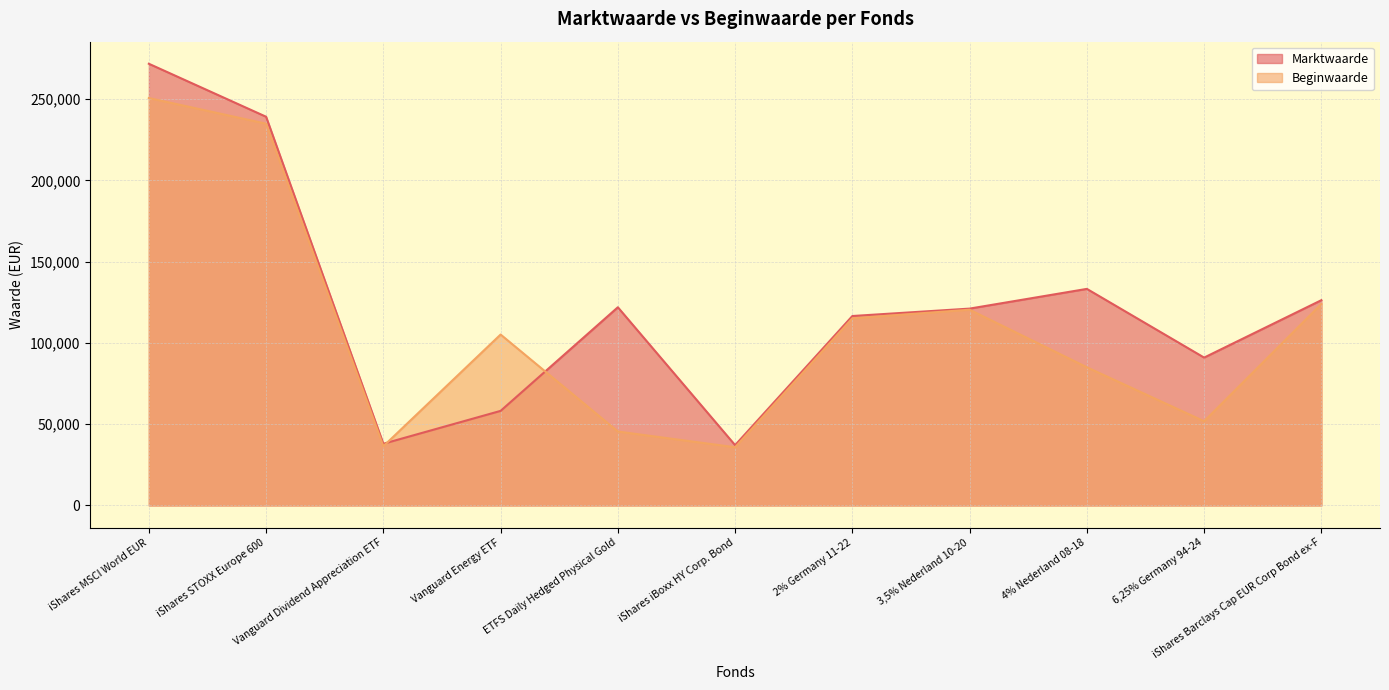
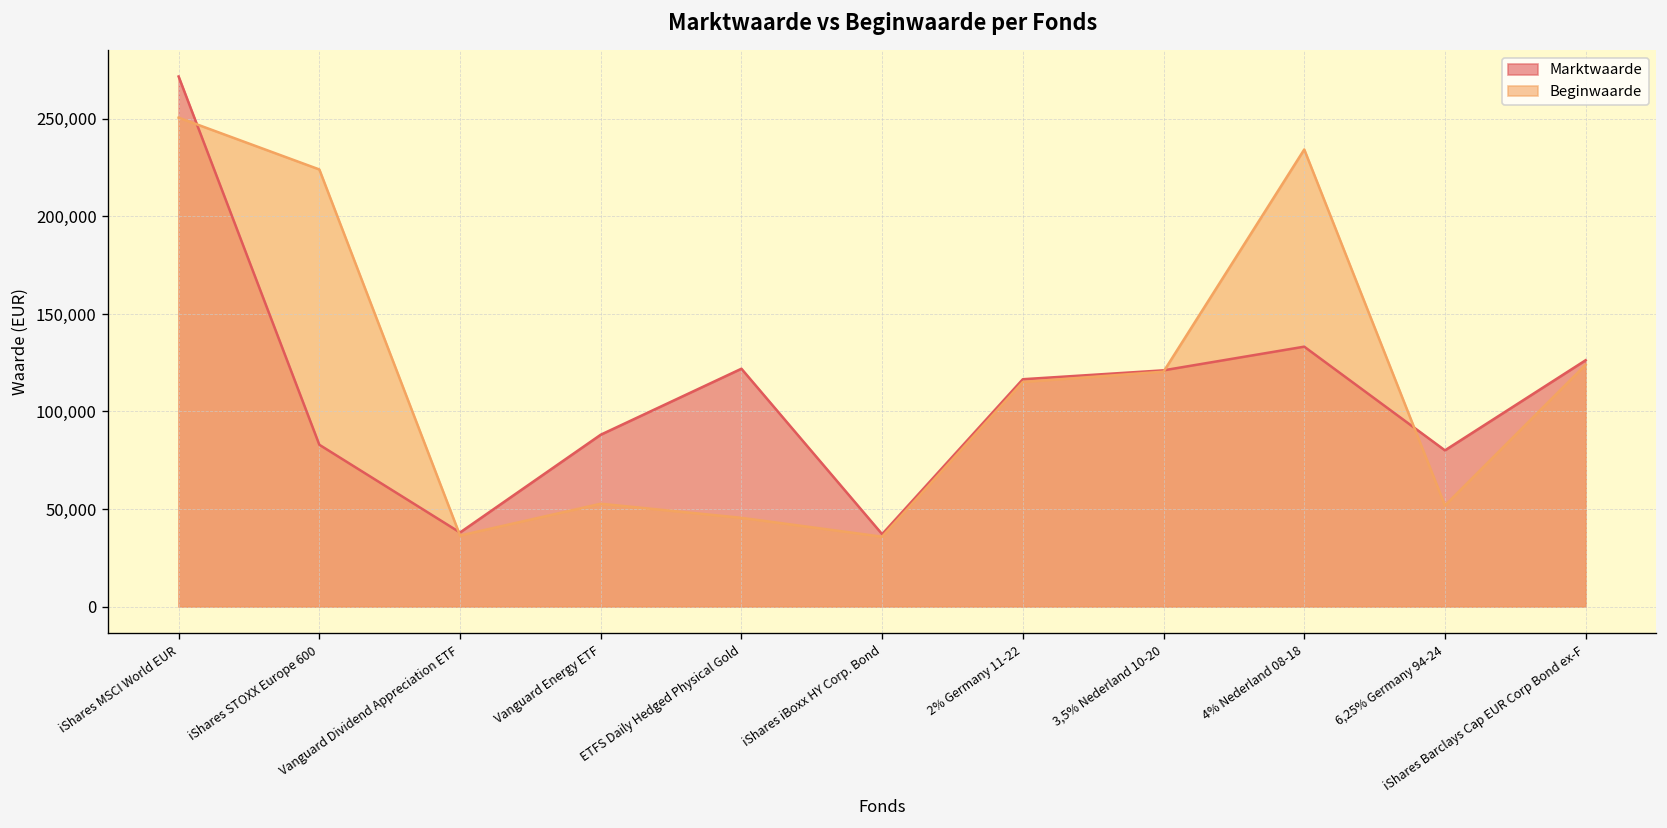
  {
    "Marktwaarde": {
      "iShares MSCI World EUR": "272,000",
-     "iShares STOXX Europe 600": "239,000",
-     "Vanguard Energy ETF": "58,000",
+     "iShares STOXX Europe 600": "83,000",
+     "Vanguard Energy ETF": "88,000",
      "ETFS Daily Hedged Physical Gold": "122,000",
      "4% Nederland 08-18": "133,000",
-     "6,25% Germany 94-24": "91,000",
+     "6,25% Germany 94-24": "80,000",
      "iShares Barclays Cap EUR Corp Bond ex-F": "126,000"
    },
    "Beginwaarde": {
      "iShares MSCI World EUR": "251,000",
-     "iShares STOXX Europe 600": "235,000",
-     "Vanguard Energy ETF": "105,000",
+     "iShares STOXX Europe 600": "224,000",
+     "Vanguard Energy ETF": "53,000",
      "ETFS Daily Hedged Physical Gold": "45,000",
-     "4% Nederland 08-18": "85,000",
+     "4% Nederland 08-18": "234,000",
      "6,25% Germany 94-24": "52,000",
      "iShares Barclays Cap EUR Corp Bond ex-F": "124,000"
    }
  }
